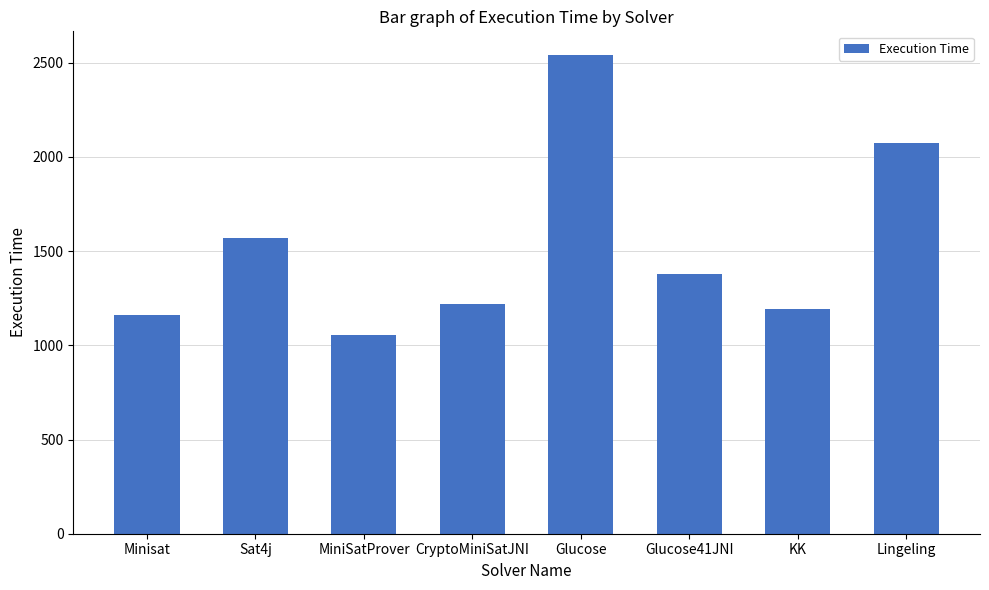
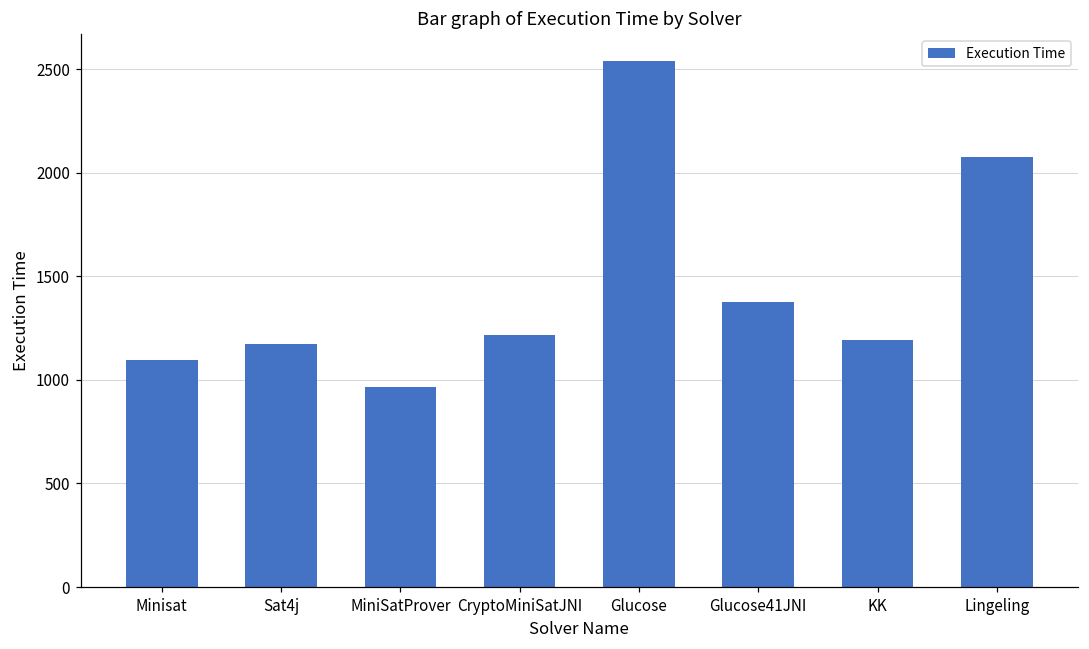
  {
-   "Minisat": 1160,
-   "Sat4j": 1570,
-   "MiniSatProver": 1060,
+   "Minisat": 1090,
+   "Sat4j": 1170,
+   "MiniSatProver": 960,
    "CryptoMiniSatJNI": 1220,
    "Glucose": 2540,
    "Glucose41JNI": 1380,
    "KK": 1190,
    "Lingeling": 2070
  }
